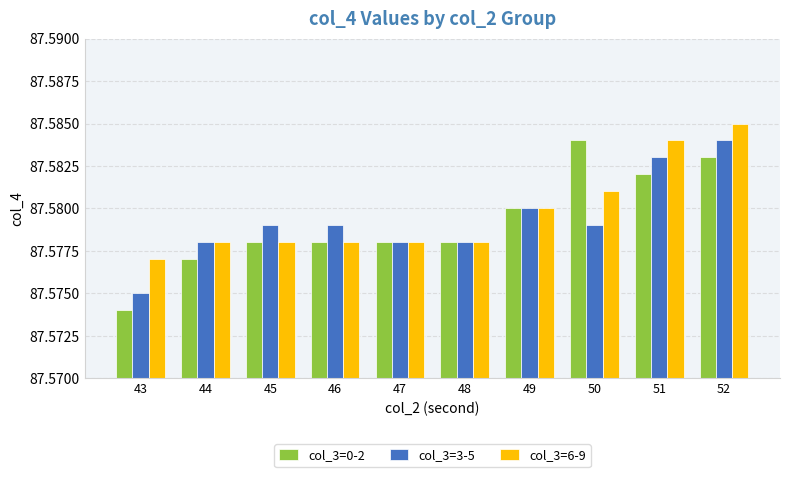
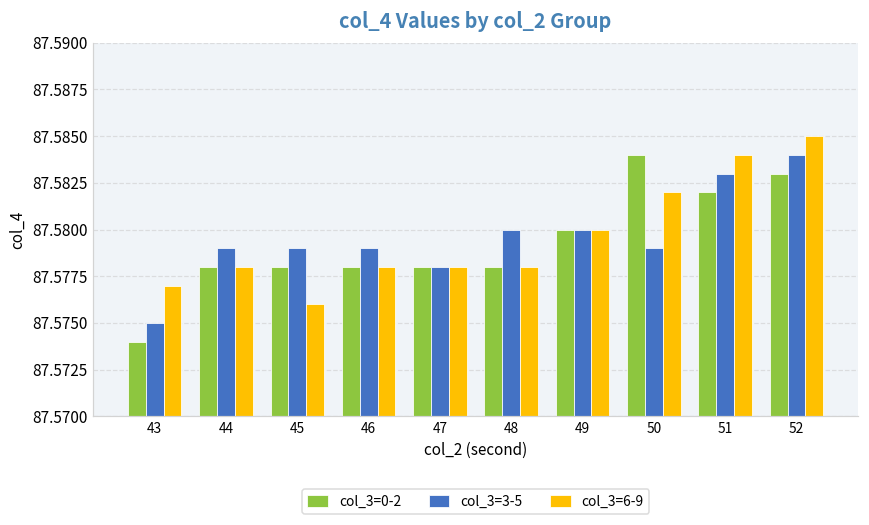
  {
    "col_3=0-2": {
      "43": 87.574,
-     "44": 87.577,
+     "44": 87.578,
      "45": 87.578,
      "46": 87.578,
      "47": 87.578,
      "48": 87.578,
      "49": 87.580,
      "50": 87.584,
      "51": 87.582,
      "52": 87.583
    },
    "col_3=3-5": {
      "43": 87.575,
-     "44": 87.578,
+     "44": 87.579,
      "45": 87.579,
      "46": 87.579,
      "47": 87.578,
-     "48": 87.578,
+     "48": 87.580,
      "49": 87.580,
      "50": 87.579,
      "51": 87.583,
      "52": 87.584
    },
    "col_3=6-9": {
      "43": 87.577,
      "44": 87.578,
-     "45": 87.578,
+     "45": 87.576,
      "46": 87.578,
      "47": 87.578,
      "48": 87.578,
      "49": 87.580,
-     "50": 87.581,
+     "50": 87.582,
      "51": 87.584,
      "52": 87.585
    }
  }
